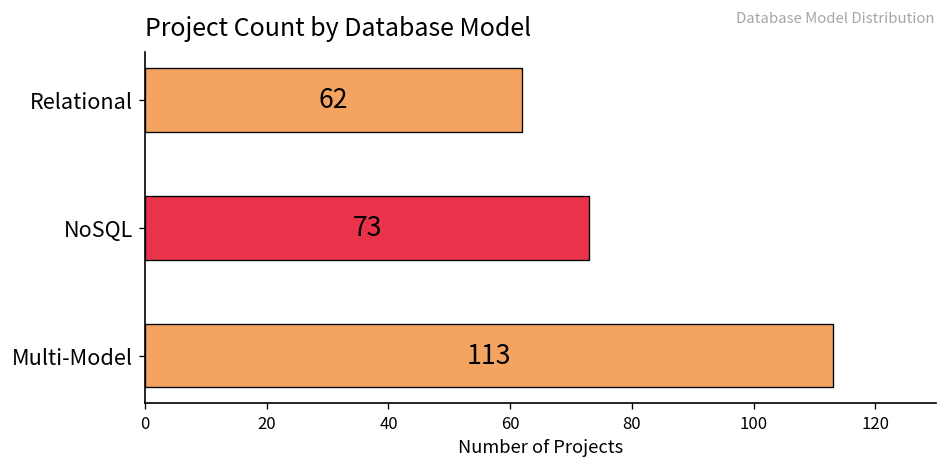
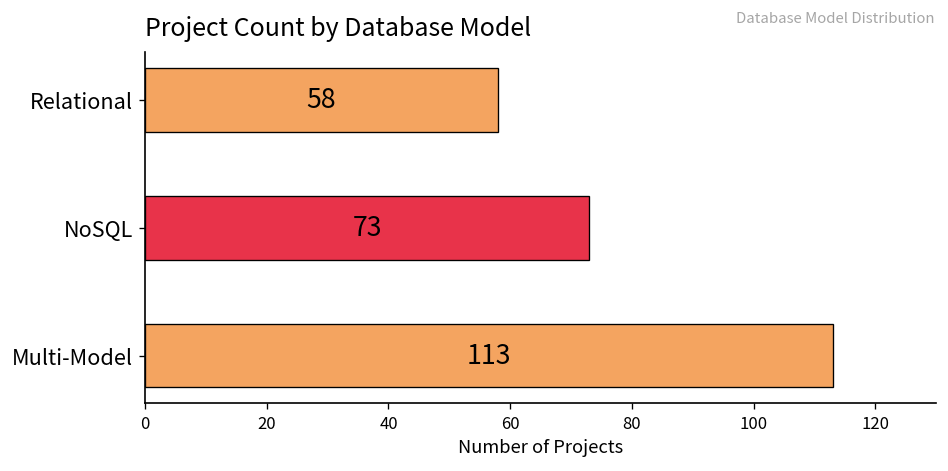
  {
-   "Relational": 62,
+   "Relational": 58,
    "NoSQL": 73,
    "Multi-Model": 113
  }
